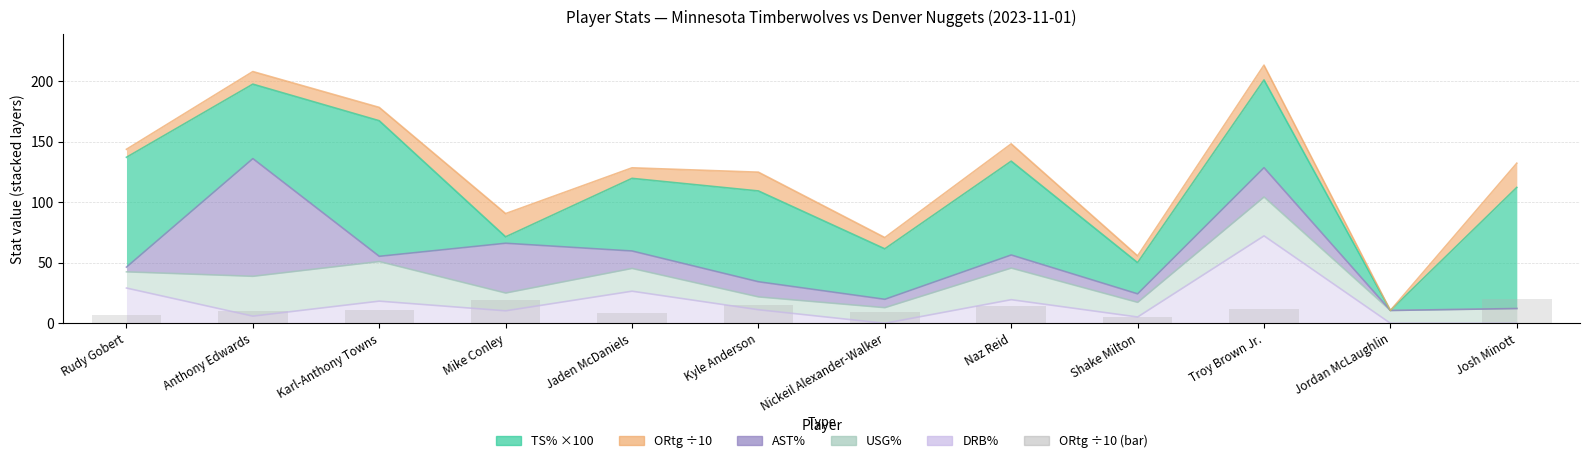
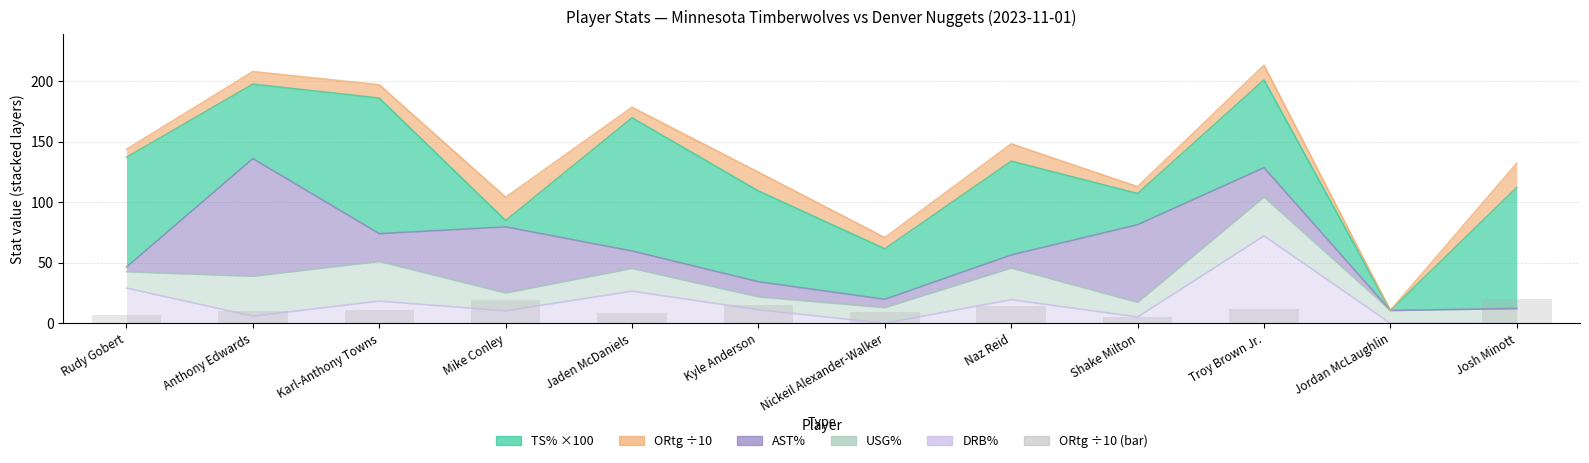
  {
    "AST%": {
      "Rudy Gobert": 4,
      "Anthony Edwards": 97,
-     "Karl-Anthony Towns": 4,
-     "Mike Conley": 41,
+     "Karl-Anthony Towns": 23,
+     "Mike Conley": 55,
      "Jaden McDaniels": 14,
      "Kyle Anderson": 13,
      "Nickeil Alexander-Walker": 7,
      "Naz Reid": 11,
-     "Shake Milton": 7,
+     "Shake Milton": 64,
      "Troy Brown Jr.": 24
    },
    "TS% ×100": {
      "Rudy Gobert": 91,
      "Anthony Edwards": 62,
      "Karl-Anthony Towns": 112,
      "Mike Conley": 5,
-     "Jaden McDaniels": 60,
+     "Jaden McDaniels": 110,
      "Kyle Anderson": 75,
      "Nickeil Alexander-Walker": 42,
      "Naz Reid": 78,
      "Shake Milton": 26,
      "Troy Brown Jr.": 73,
      "Josh Minott": 100
    }
  }
